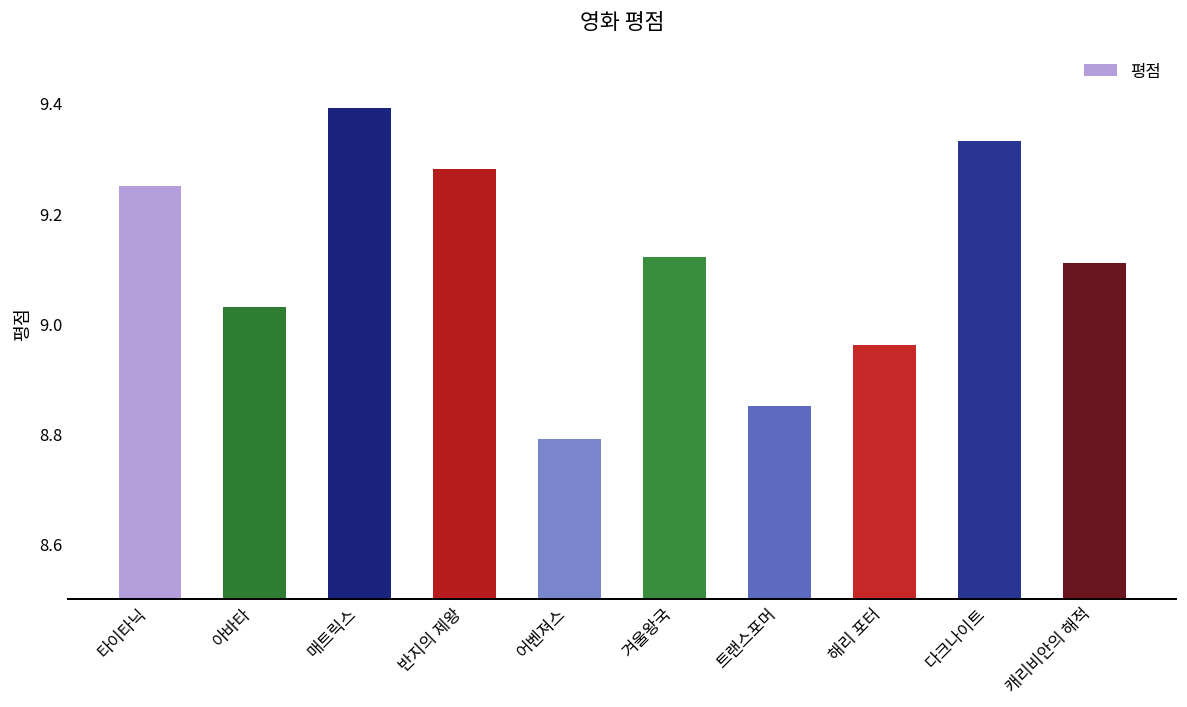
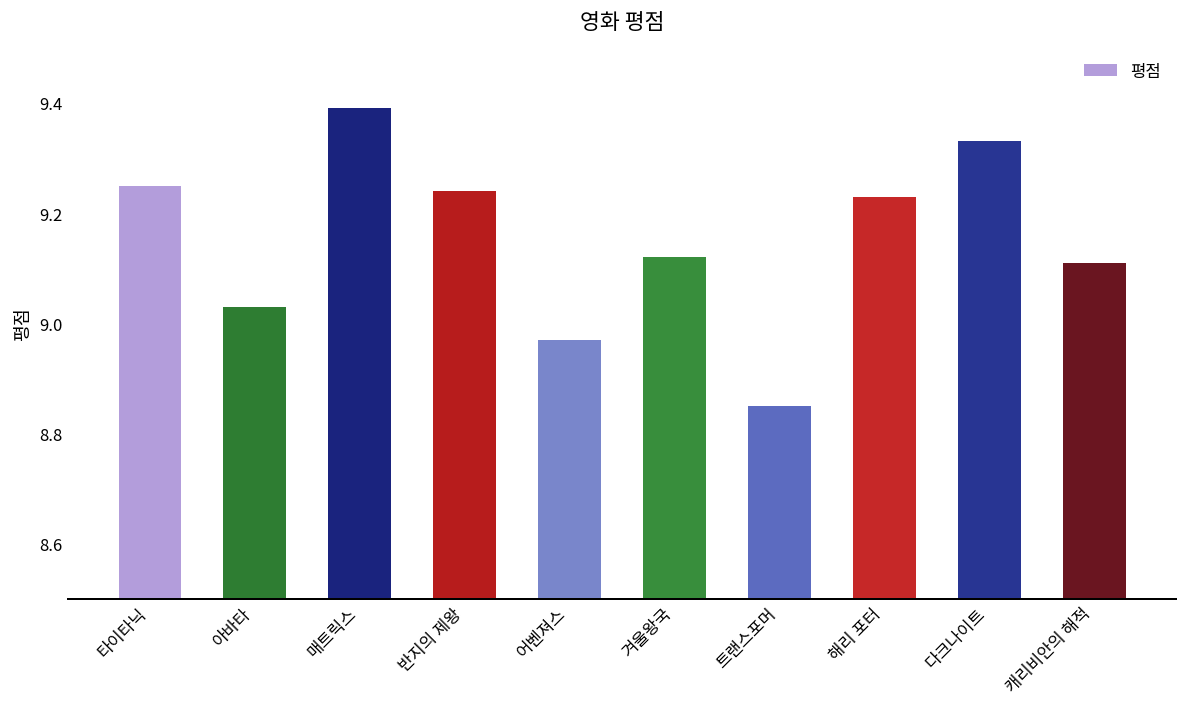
  {
    "타이타닉": 9.25,
    "아바타": 9.03,
    "매트릭스": 9.39,
-   "반지의 제왕": 9.28,
-   "어벤져스": 8.79,
+   "반지의 제왕": 9.24,
+   "어벤져스": 8.97,
    "겨울왕국": 9.12,
    "트랜스포머": 8.85,
-   "해리 포터": 8.96,
+   "해리 포터": 9.23,
    "다크나이트": 9.33,
    "캐리비안의 해적": 9.11
  }
